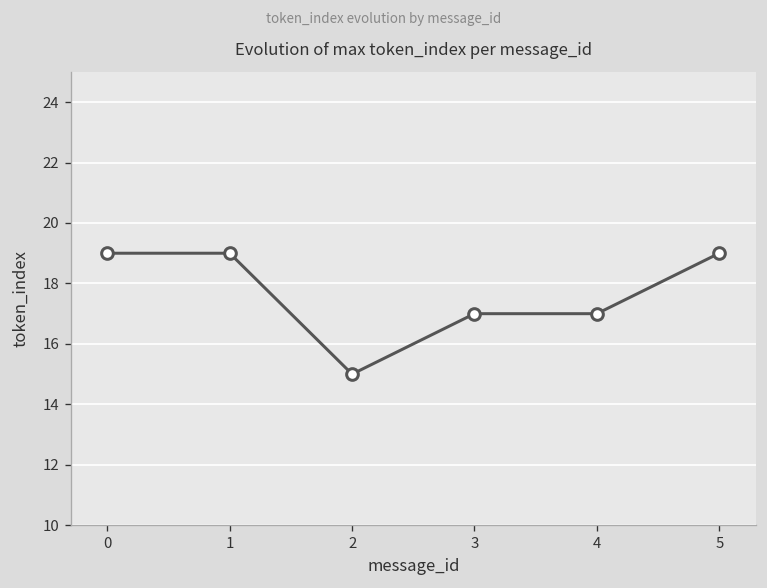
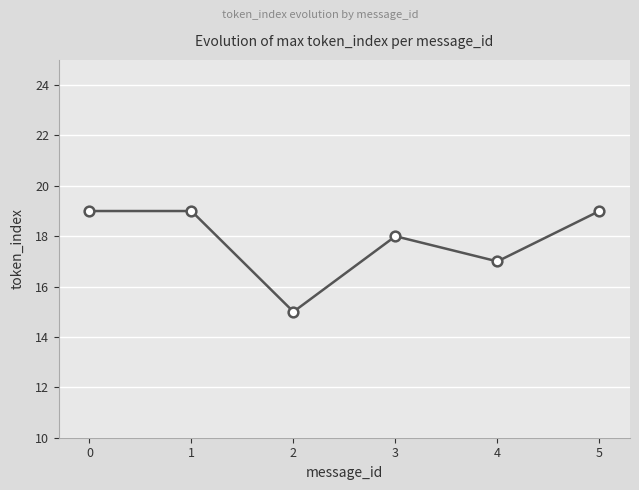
  {
    "0": 19,
    "1": 19,
    "2": 15,
-   "3": 17,
+   "3": 18,
    "4": 17,
    "5": 19
  }
